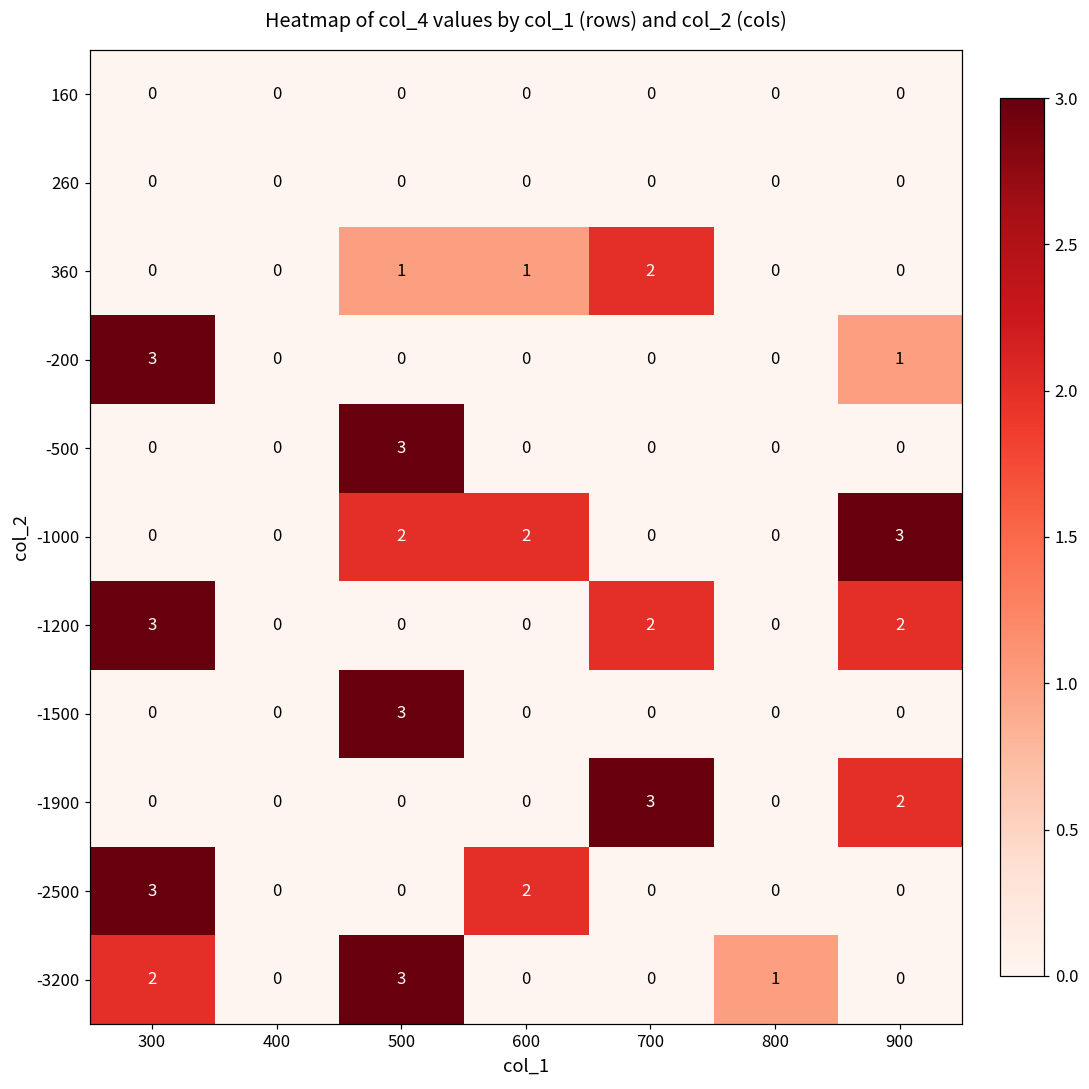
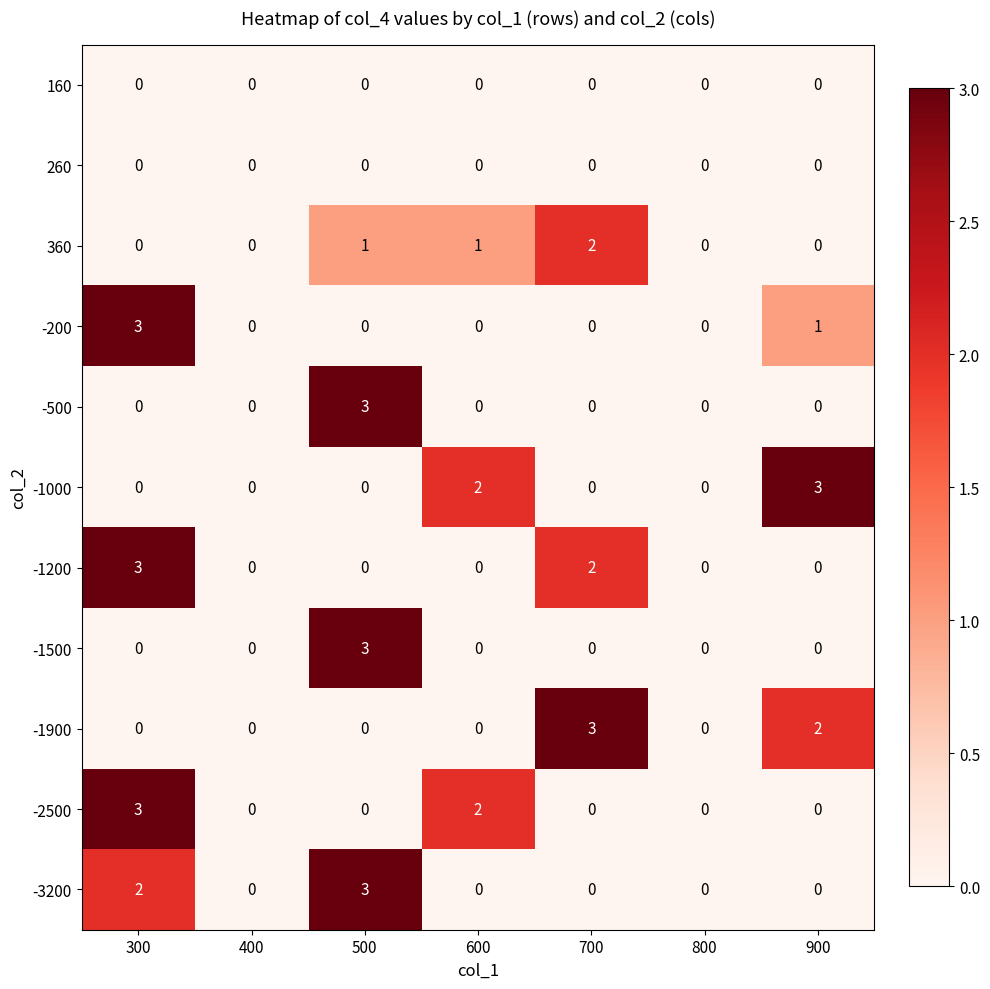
  {
    "160": {
      "300": 0,
      "400": 0,
      "500": 0,
      "600": 0,
      "700": 0,
      "800": 0,
      "900": 0
    },
    "260": {
      "300": 0,
      "400": 0,
      "500": 0,
      "600": 0,
      "700": 0,
      "800": 0,
      "900": 0
    },
    "360": {
      "300": 0,
      "400": 0,
      "500": 1,
      "600": 1,
      "700": 2,
      "800": 0,
      "900": 0
    },
    "-200": {
      "300": 3,
      "400": 0,
      "500": 0,
      "600": 0,
      "700": 0,
      "800": 0,
      "900": 1
    },
    "-500": {
      "300": 0,
      "400": 0,
      "500": 3,
      "600": 0,
      "700": 0,
      "800": 0,
      "900": 0
    },
    "-1000": {
      "300": 0,
      "400": 0,
-     "500": 2,
+     "500": 0,
      "600": 2,
      "700": 0,
      "800": 0,
      "900": 3
    },
    "-1200": {
      "300": 3,
      "400": 0,
      "500": 0,
      "600": 0,
      "700": 2,
      "800": 0,
-     "900": 2
+     "900": 0
    },
    "-1500": {
      "300": 0,
      "400": 0,
      "500": 3,
      "600": 0,
      "700": 0,
      "800": 0,
      "900": 0
    },
    "-1900": {
      "300": 0,
      "400": 0,
      "500": 0,
      "600": 0,
      "700": 3,
      "800": 0,
      "900": 2
    },
    "-2500": {
      "300": 3,
      "400": 0,
      "500": 0,
      "600": 2,
      "700": 0,
      "800": 0,
      "900": 0
    },
    "-3200": {
      "300": 2,
      "400": 0,
      "500": 3,
      "600": 0,
      "700": 0,
-     "800": 1,
+     "800": 0,
      "900": 0
    }
  }
